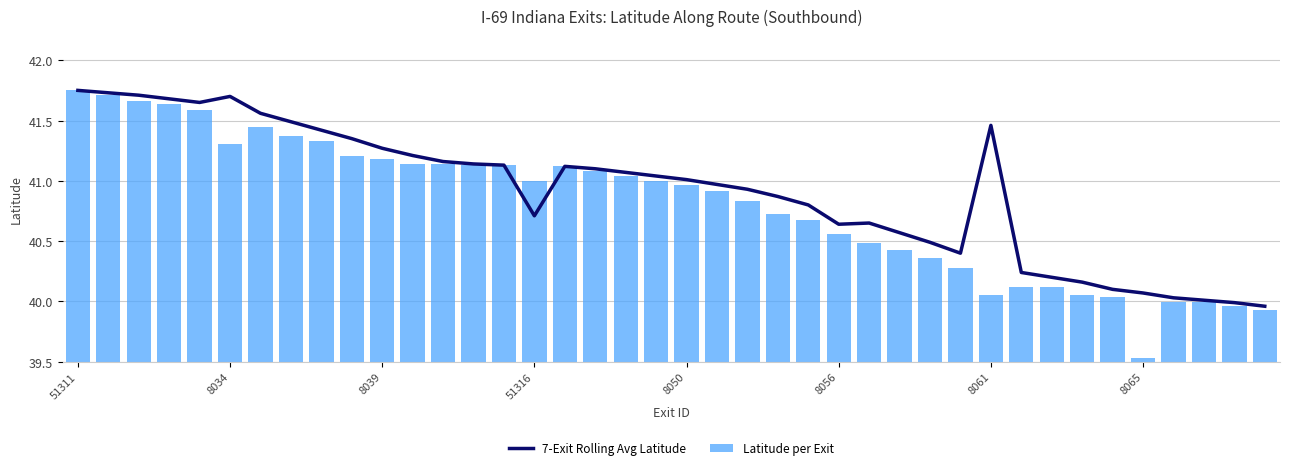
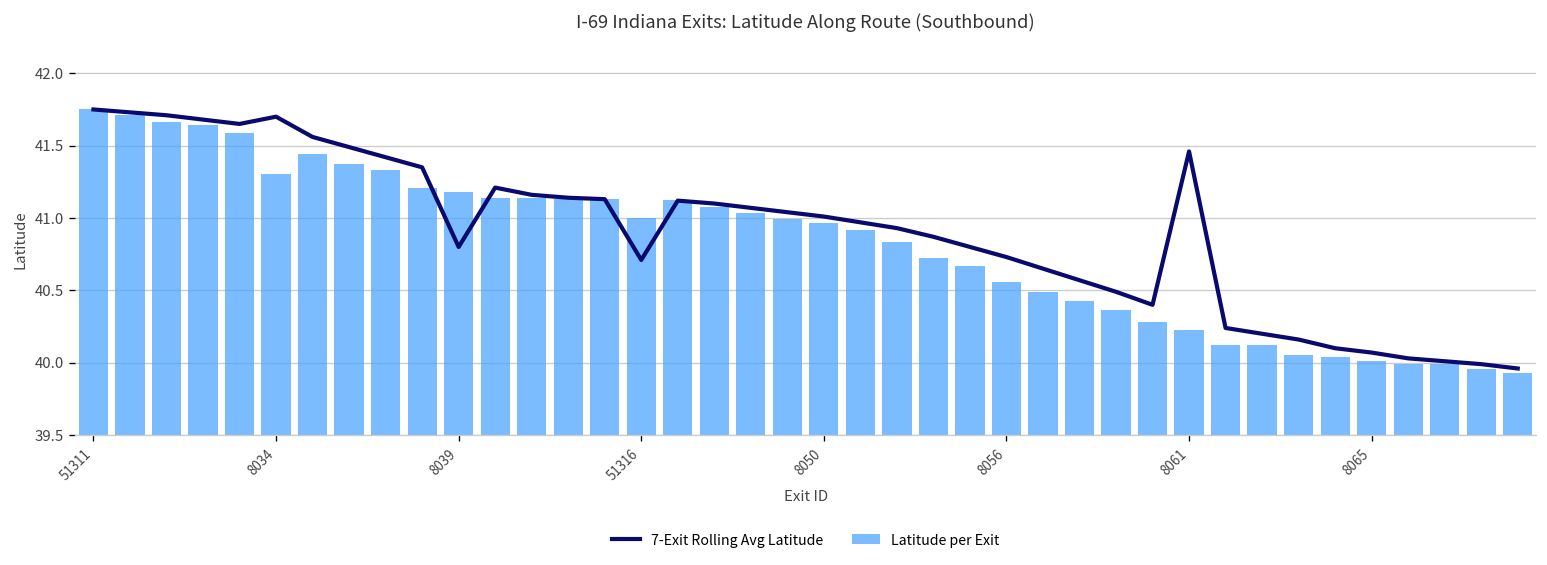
  {
    "Latitude per Exit": {
      "51311": 41.75,
      "8034": 41.31,
      "8039": 41.18,
      "51316": 41.00,
      "8050": 40.97,
      "8056": 40.56,
-     "8061": 40.06,
-     "8065": 39.53
+     "8061": 40.22,
+     "8065": 40.01
    },
    "7-Exit Rolling Avg Latitude": {
      "51311": 41.75,
      "8034": 41.70,
-     "8039": 41.27,
+     "8039": 40.80,
      "51316": 40.71,
      "8050": 41.01,
-     "8056": 40.64,
+     "8056": 40.73,
      "8061": 41.46,
      "8065": 40.07
    }
  }
